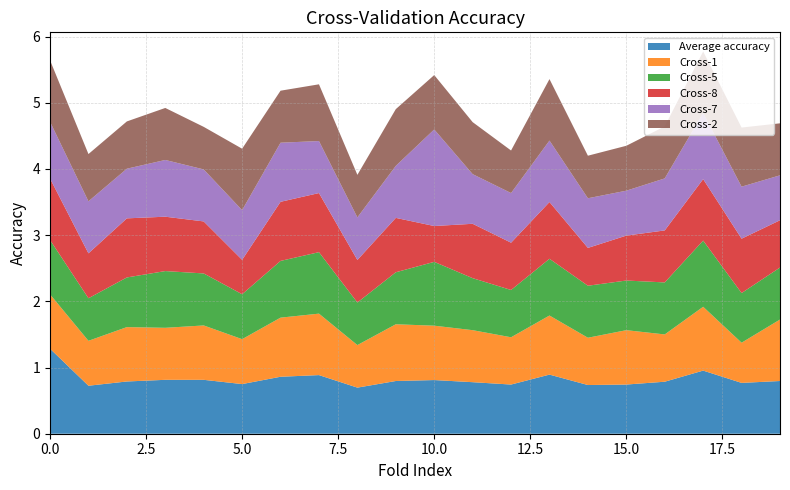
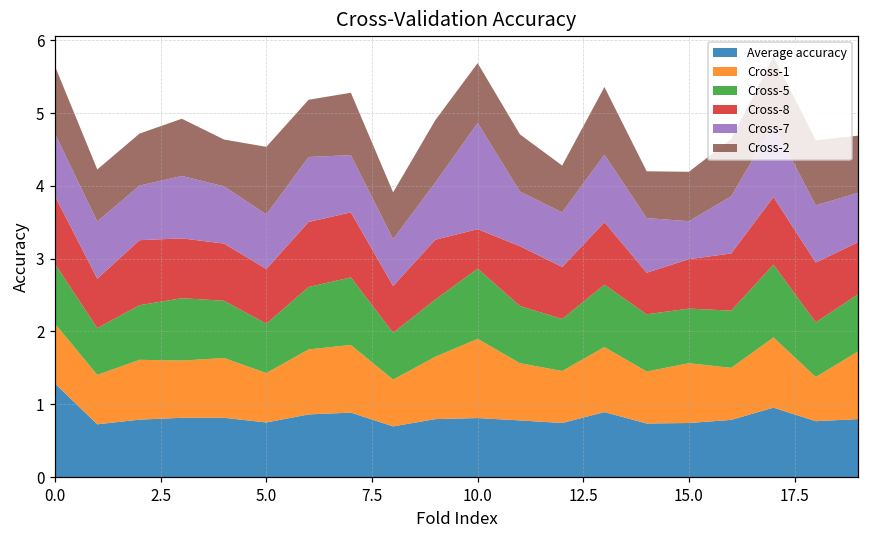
  {
    "Average accuracy": {
      "0.0": 1.3,
      "5.0": 0.8,
      "10.0": 0.8,
      "15.0": 0.7
    },
    "Cross-1": {
      "0.0": 0.8,
      "5.0": 0.7,
-     "10.0": 0.8,
+     "10.0": 1.1,
      "15.0": 0.8
    },
    "Cross-5": {
      "0.0": 0.8,
      "5.0": 0.7,
      "10.0": 1.0,
      "15.0": 0.8
    },
    "Cross-8": {
      "0.0": 0.9,
-     "5.0": 0.5,
+     "5.0": 0.8,
      "10.0": 0.5,
      "15.0": 0.7
    },
    "Cross-7": {
      "0.0": 0.9,
      "5.0": 0.8,
      "10.0": 1.5,
-     "15.0": 0.7
+     "15.0": 0.5
    },
    "Cross-2": {
      "0.0": 0.9,
      "5.0": 0.9,
      "10.0": 0.8,
      "15.0": 0.7
    }
  }
